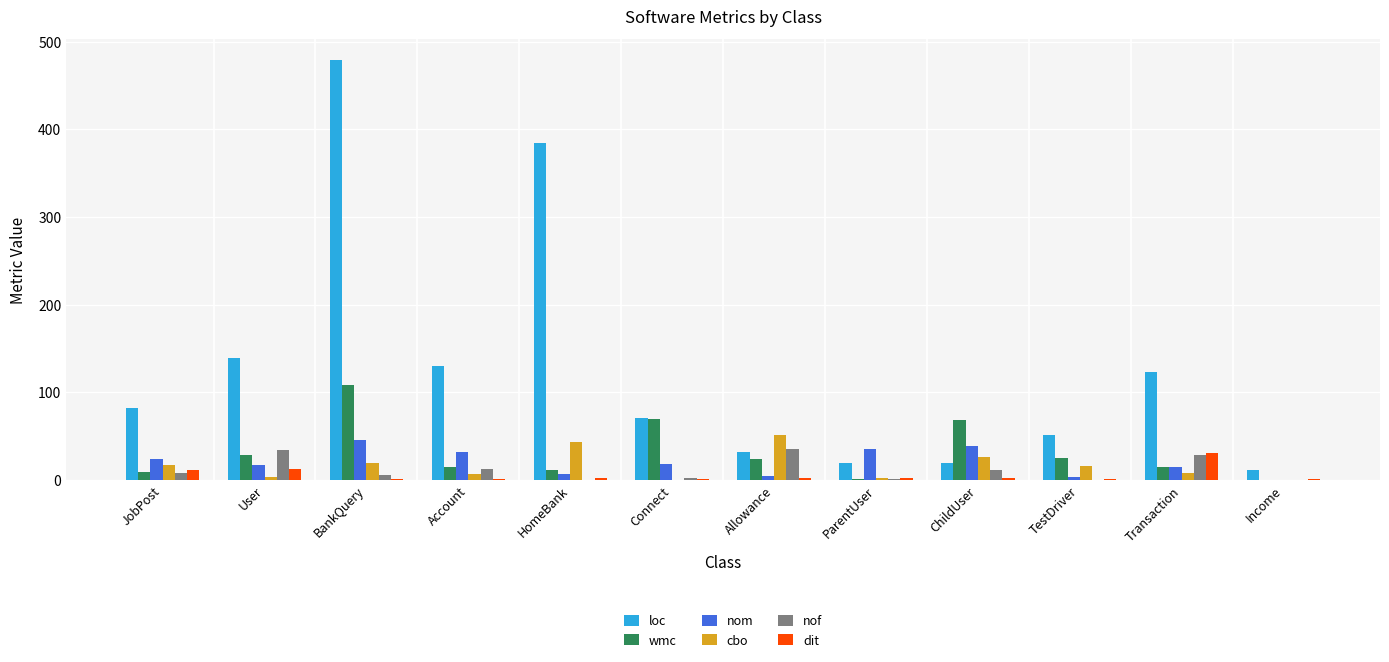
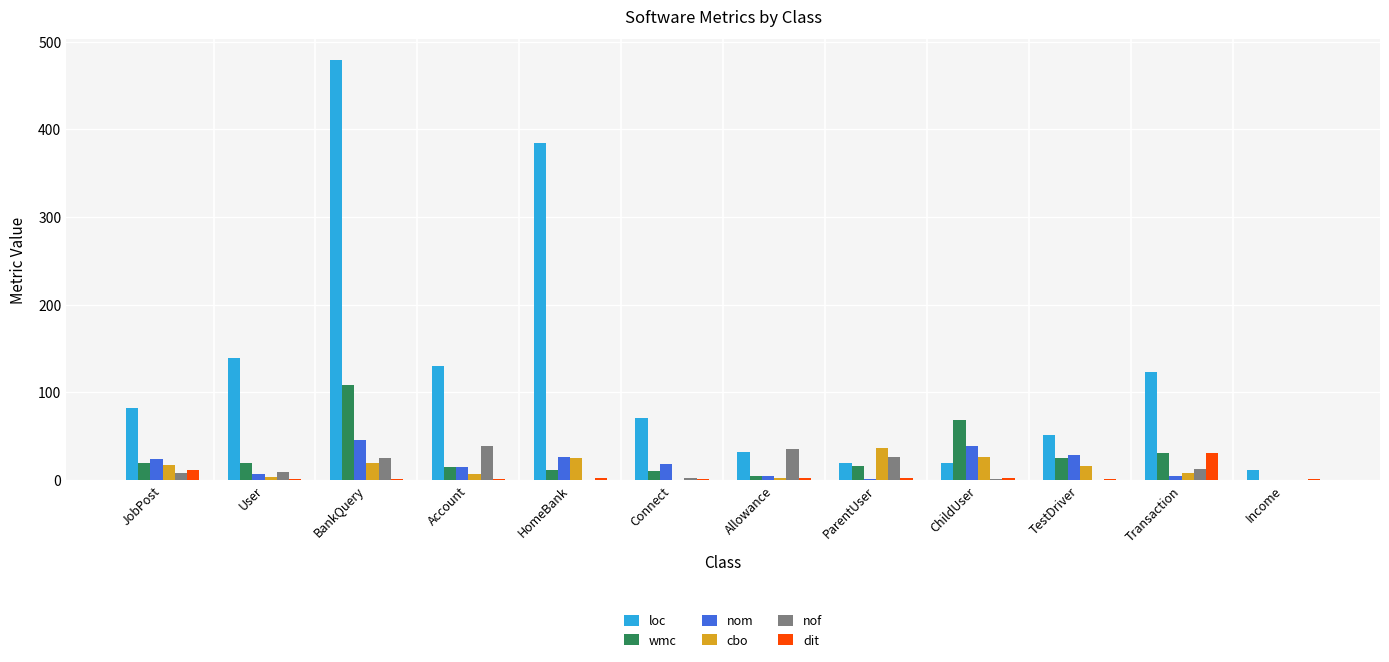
  {
    "loc": {
      "JobPost": 80,
      "User": 140,
      "BankQuery": 480,
      "Account": 130,
      "HomeBank": 390,
      "Connect": 70,
      "Allowance": 30,
      "ParentUser": 20,
      "ChildUser": 20,
      "TestDriver": 50,
      "Transaction": 120,
      "Income": 10
    },
    "wmc": {
-     "JobPost": 10,
-     "User": 30,
+     "JobPost": 20,
+     "User": 20,
      "BankQuery": 110,
      "Account": 20,
      "HomeBank": 10,
-     "Connect": 70,
-     "Allowance": 20,
-     "ParentUser": 0,
+     "Connect": 10,
+     "Allowance": 10,
+     "ParentUser": 20,
      "ChildUser": 70,
      "TestDriver": 30,
-     "Transaction": 20,
+     "Transaction": 30,
      "Income": 0
    },
    "nom": {
      "JobPost": 20,
-     "User": 20,
+     "User": 10,
      "BankQuery": 50,
-     "Account": 30,
-     "HomeBank": 10,
+     "Account": 20,
+     "HomeBank": 30,
      "Connect": 20,
      "Allowance": 10,
-     "ParentUser": 40,
+     "ParentUser": 0,
      "ChildUser": 40,
-     "TestDriver": 0,
-     "Transaction": 20,
+     "TestDriver": 30,
+     "Transaction": 10,
      "Income": 0
    },
    "cbo": {
      "JobPost": 20,
      "User": 0,
      "BankQuery": 20,
      "Account": 10,
-     "HomeBank": 40,
+     "HomeBank": 30,
      "Connect": 0,
-     "Allowance": 50,
-     "ParentUser": 0,
+     "Allowance": 0,
+     "ParentUser": 40,
      "ChildUser": 30,
      "TestDriver": 20,
      "Transaction": 10,
      "Income": 0
    },
    "nof": {
      "JobPost": 10,
-     "User": 30,
-     "BankQuery": 10,
-     "Account": 10,
+     "User": 10,
+     "BankQuery": 30,
+     "Account": 40,
      "HomeBank": 0,
      "Allowance": 40,
-     "ParentUser": 0,
-     "ChildUser": 10,
+     "ParentUser": 30,
+     "ChildUser": 0,
      "TestDriver": 0,
-     "Transaction": 30,
+     "Transaction": 10,
      "Income": 0
    },
    "dit": {
      "JobPost": 10,
-     "User": 10,
+     "User": 0,
      "Transaction": 30
    }
  }
